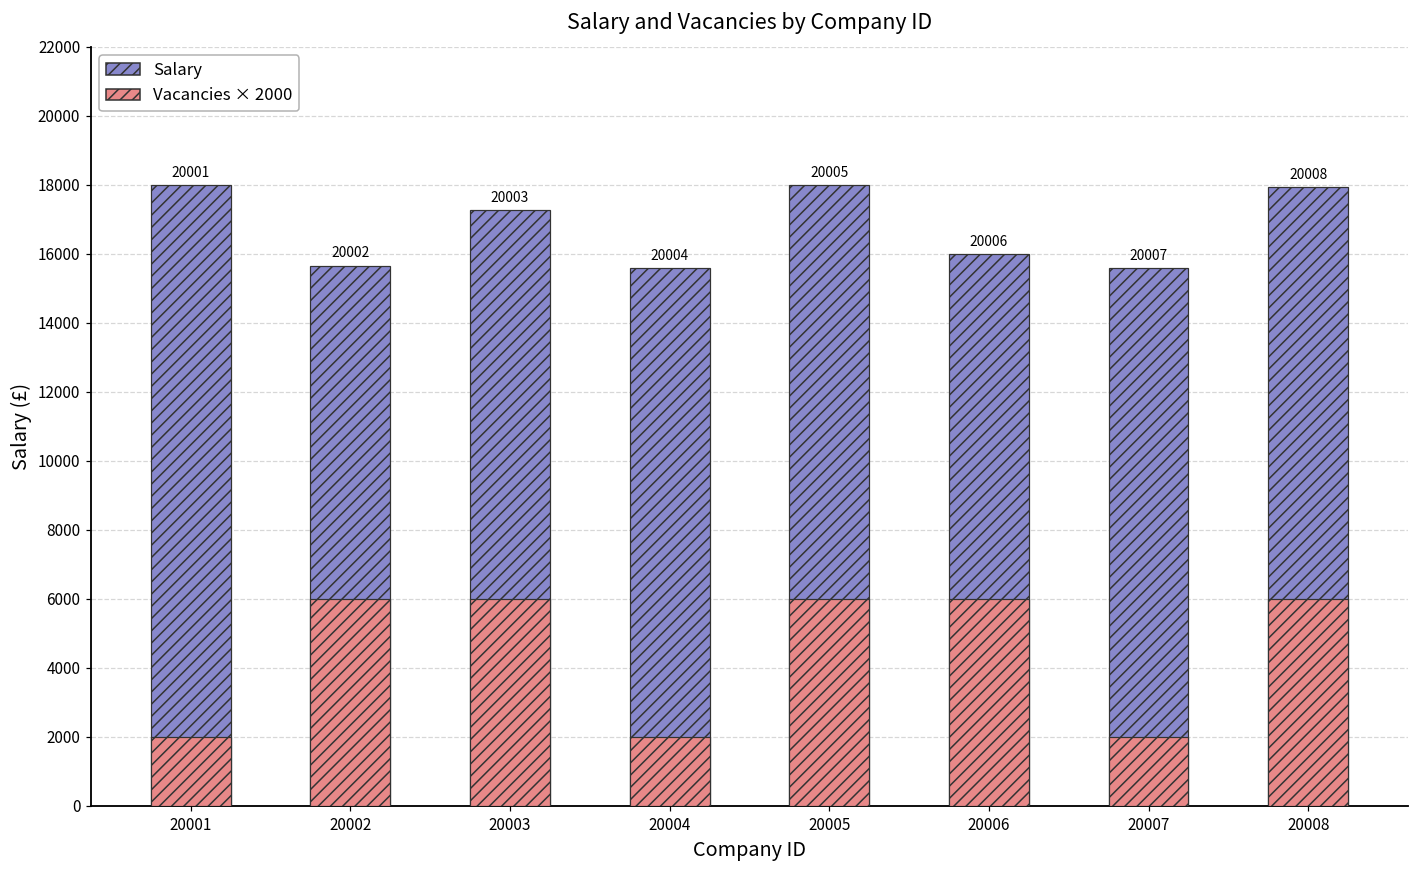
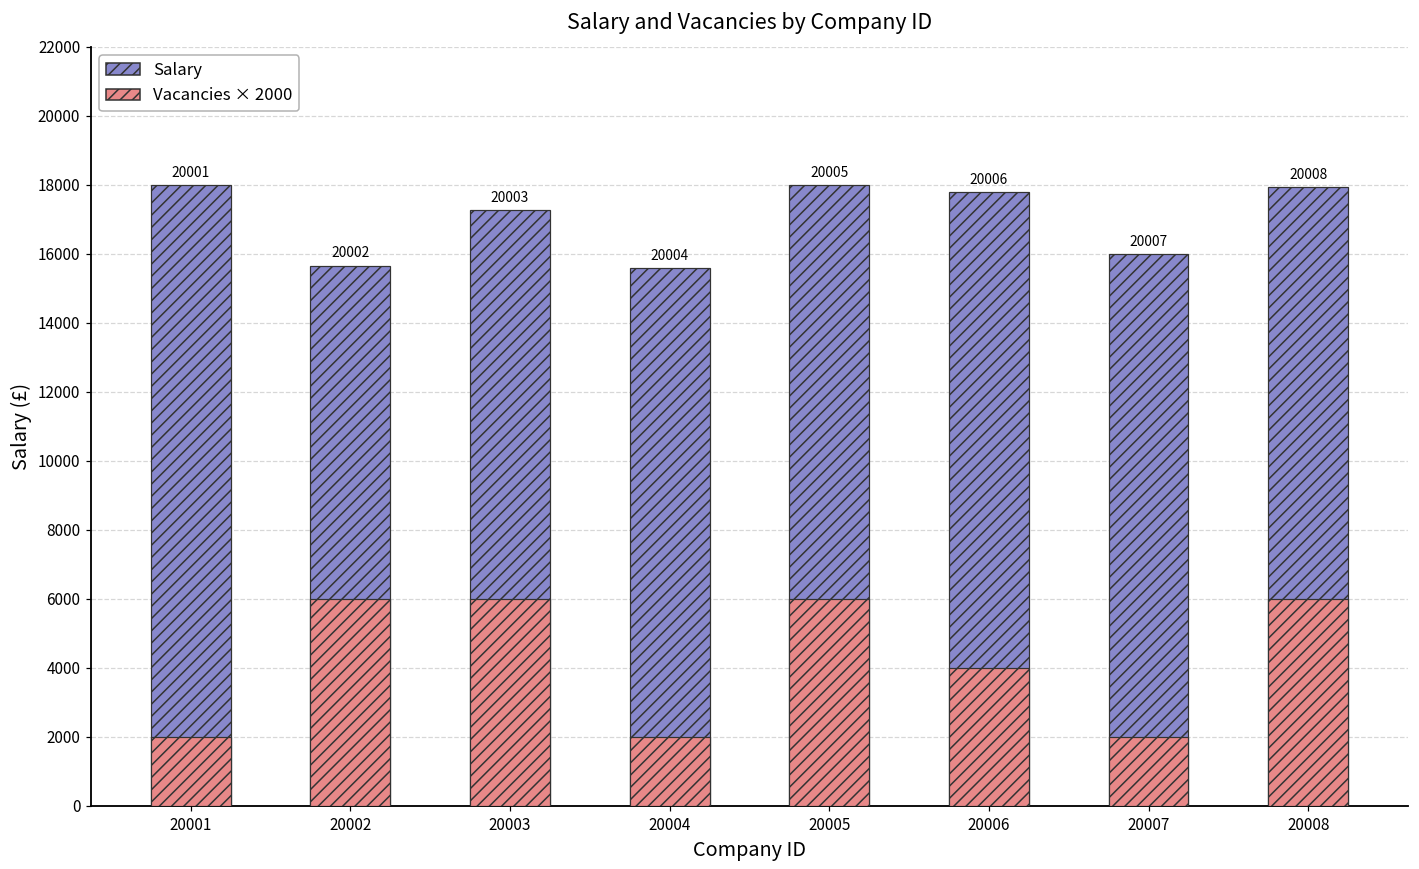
  {
    "Salary": {
-     "20006": 16000,
-     "20007": 15600
+     "20006": 17800,
+     "20007": 16000
    },
    "Vacancies × 2000": {
-     "20006": 6000
+     "20006": 4000
    }
  }
